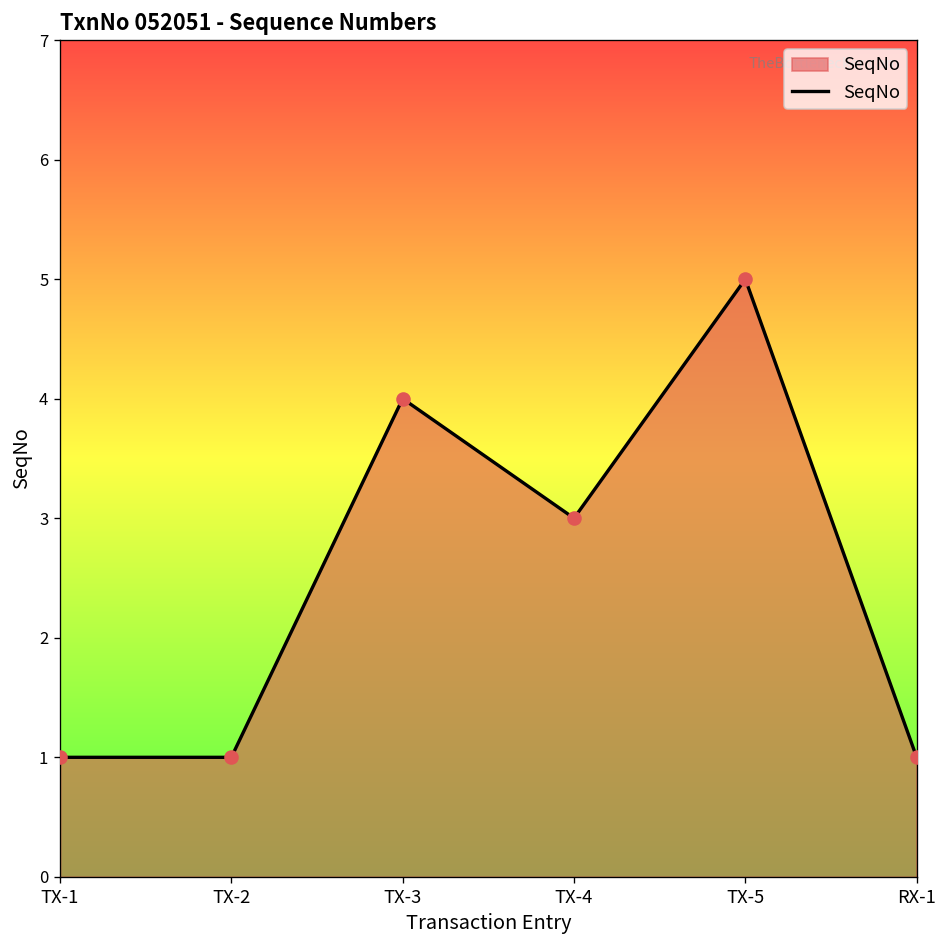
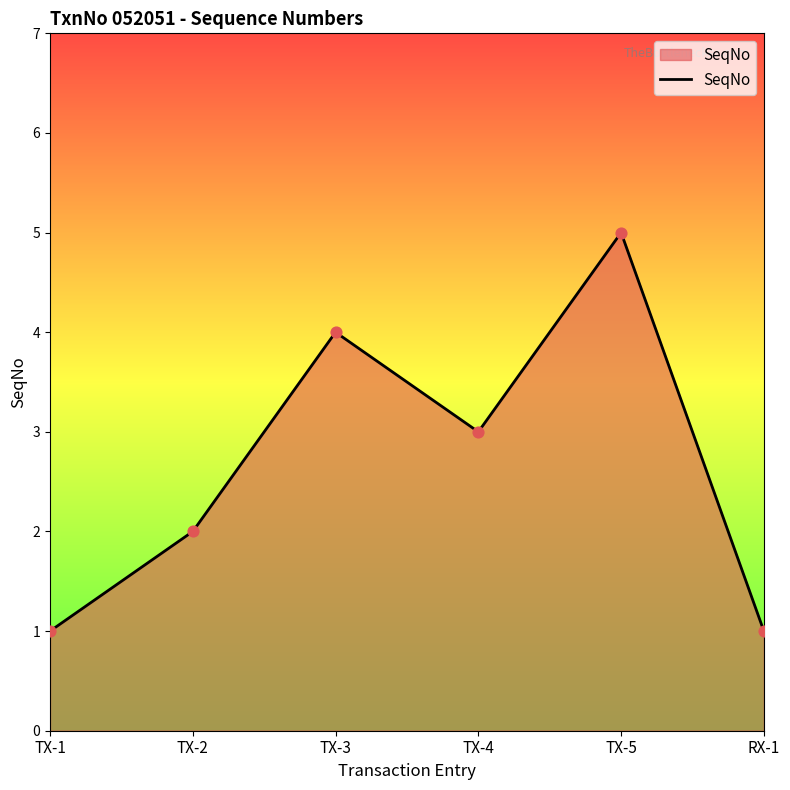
  {
    "TX-1": 1,
-   "TX-2": 1,
+   "TX-2": 2,
    "TX-3": 4,
    "TX-4": 3,
    "TX-5": 5,
    "RX-1": 1
  }
